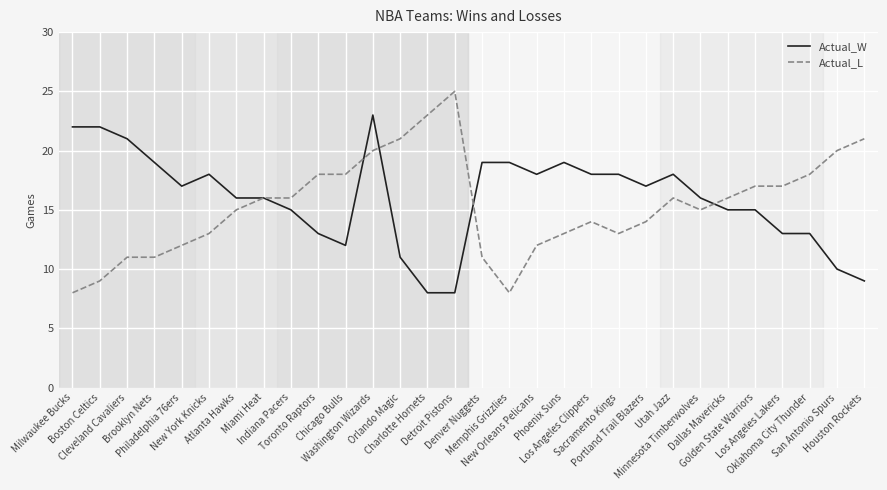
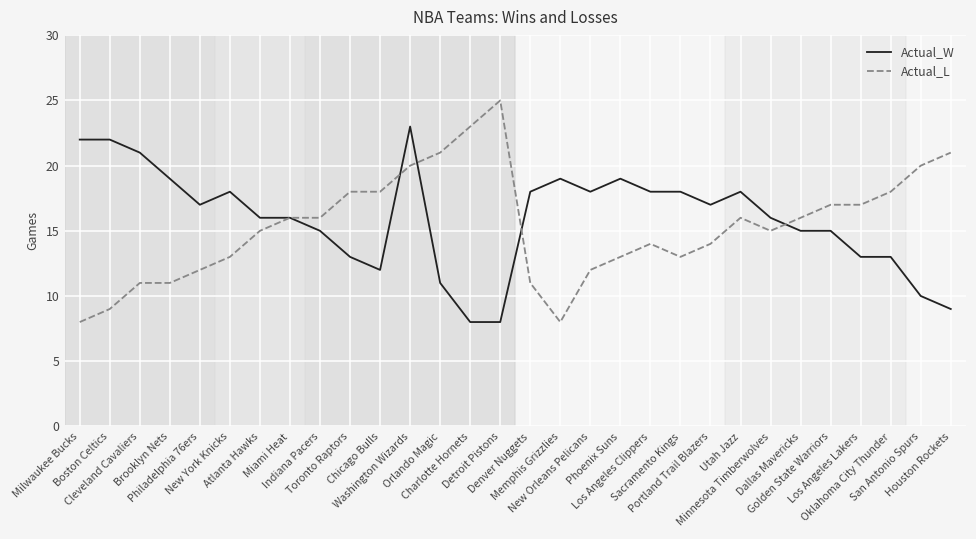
  {
    "Actual_W": {
      "Milwaukee Bucks": 22,
      "Boston Celtics": 22,
      "Cleveland Cavaliers": 21,
      "Brooklyn Nets": 19,
      "Philadelphia 76ers": 17,
      "New York Knicks": 18,
      "Atlanta Hawks": 16,
      "Indiana Pacers": 15,
      "Toronto Raptors": 13,
      "Chicago Bulls": 12,
      "Washington Wizards": 23,
      "Orlando Magic": 11,
      "Charlotte Hornets": 8,
      "Detroit Pistons": 8,
-     "Denver Nuggets": 19,
+     "Denver Nuggets": 18,
      "Memphis Grizzlies": 19,
      "New Orleans Pelicans": 18,
      "Phoenix Suns": 19,
      "Los Angeles Clippers": 18,
      "Sacramento Kings": 18,
      "Portland Trail Blazers": 17,
      "Utah Jazz": 18,
      "Minnesota Timberwolves": 16,
      "Dallas Mavericks": 15,
      "Golden State Warriors": 15,
      "Los Angeles Lakers": 13,
      "Oklahoma City Thunder": 13,
      "San Antonio Spurs": 10,
      "Houston Rockets": 9
    },
    "Actual_L": {
      "Milwaukee Bucks": 8,
      "Boston Celtics": 9,
      "Cleveland Cavaliers": 11,
      "Brooklyn Nets": 11,
      "Philadelphia 76ers": 12,
      "New York Knicks": 13,
      "Atlanta Hawks": 15,
      "Indiana Pacers": 16,
      "Toronto Raptors": 18,
      "Chicago Bulls": 18,
      "Washington Wizards": 20,
      "Orlando Magic": 21,
      "Charlotte Hornets": 23,
      "Detroit Pistons": 25,
      "Denver Nuggets": 11,
      "Memphis Grizzlies": 8,
      "New Orleans Pelicans": 12,
      "Phoenix Suns": 13,
      "Los Angeles Clippers": 14,
      "Sacramento Kings": 13,
      "Portland Trail Blazers": 14,
      "Utah Jazz": 16,
      "Minnesota Timberwolves": 15,
      "Dallas Mavericks": 16,
      "Golden State Warriors": 17,
      "Los Angeles Lakers": 17,
      "Oklahoma City Thunder": 18,
      "San Antonio Spurs": 20,
      "Houston Rockets": 21
    }
  }
